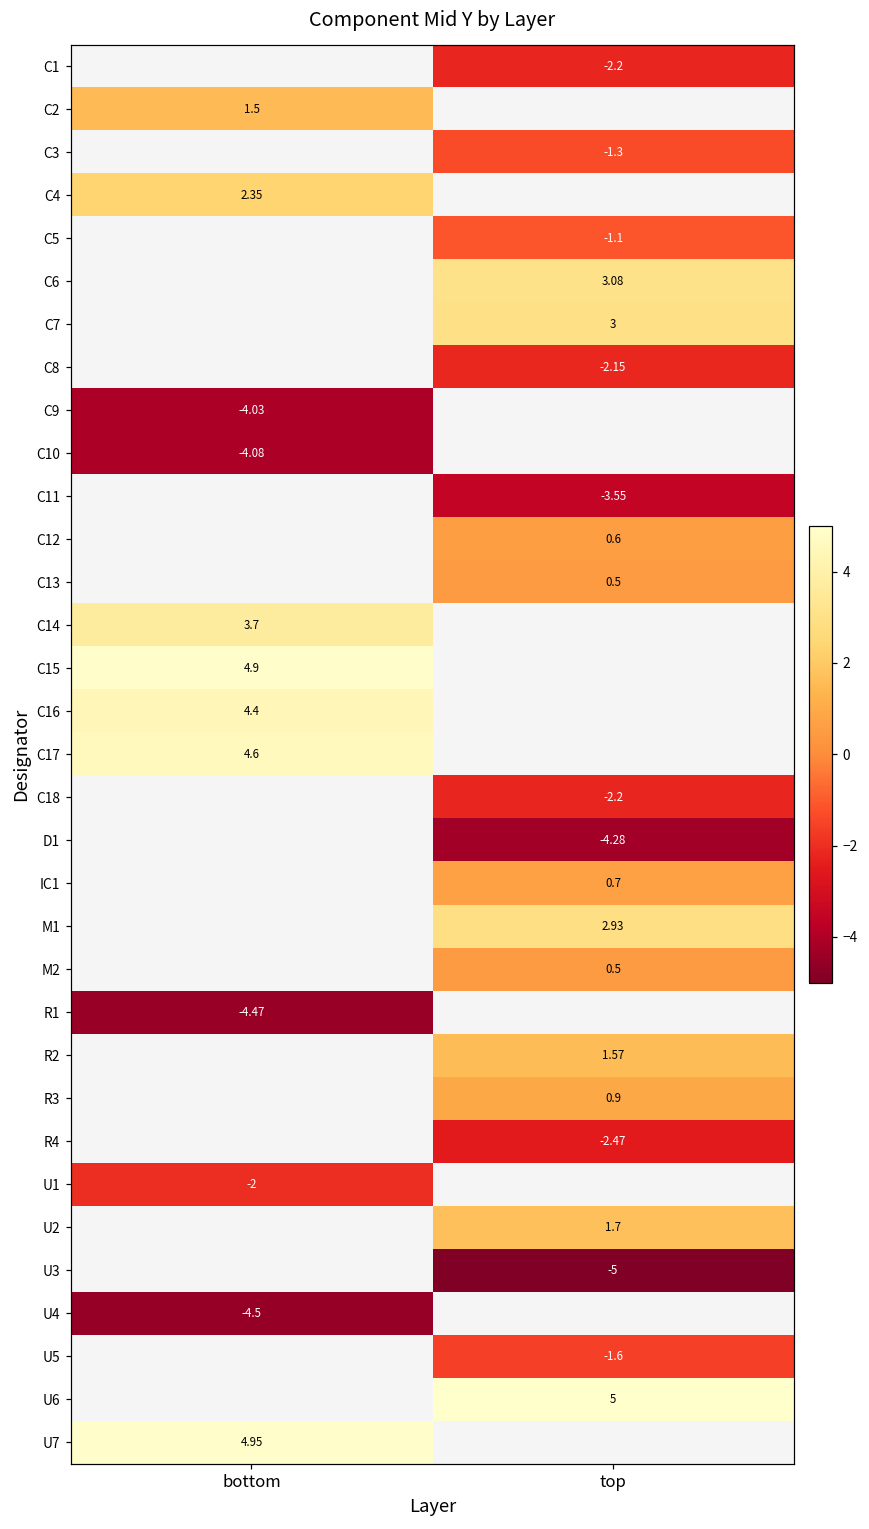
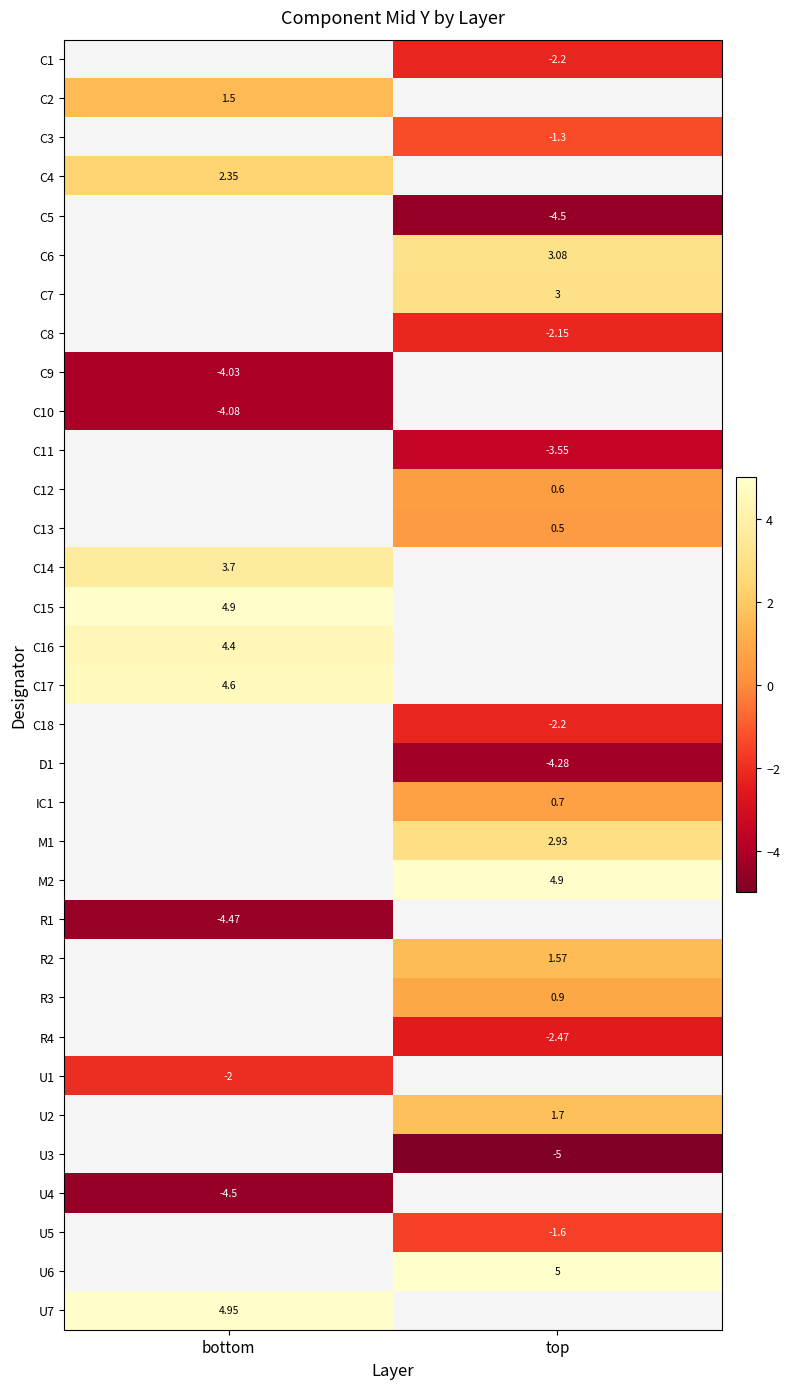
  {
    "C1": {
      "top": -2.2
    },
    "C2": {
      "bottom": 1.5
    },
    "C3": {
      "top": -1.3
    },
    "C4": {
      "bottom": 2.35
    },
    "C5": {
-     "top": -1.1
+     "top": -4.5
    },
    "C6": {
      "top": 3.08
    },
    "C7": {
      "top": 3
    },
    "C8": {
      "top": -2.15
    },
    "C9": {
      "bottom": -4.03
    },
    "C10": {
      "bottom": -4.08
    },
    "C11": {
      "top": -3.55
    },
    "C12": {
      "top": 0.6
    },
    "C13": {
      "top": 0.5
    },
    "C14": {
      "bottom": 3.7
    },
    "C15": {
      "bottom": 4.9
    },
    "C16": {
      "bottom": 4.4
    },
    "C17": {
      "bottom": 4.6
    },
    "C18": {
      "top": -2.2
    },
    "D1": {
      "top": -4.28
    },
    "IC1": {
      "top": 0.7
    },
    "M1": {
      "top": 2.93
    },
    "M2": {
-     "top": 0.5
+     "top": 4.9
    },
    "R1": {
      "bottom": -4.47
    },
    "R2": {
      "top": 1.57
    },
    "R3": {
      "top": 0.9
    },
    "R4": {
      "top": -2.47
    },
    "U1": {
      "bottom": -2
    },
    "U2": {
      "top": 1.7
    },
    "U3": {
      "top": -5
    },
    "U4": {
      "bottom": -4.5
    },
    "U5": {
      "top": -1.6
    },
    "U6": {
      "top": 5
    },
    "U7": {
      "bottom": 4.95
    }
  }
